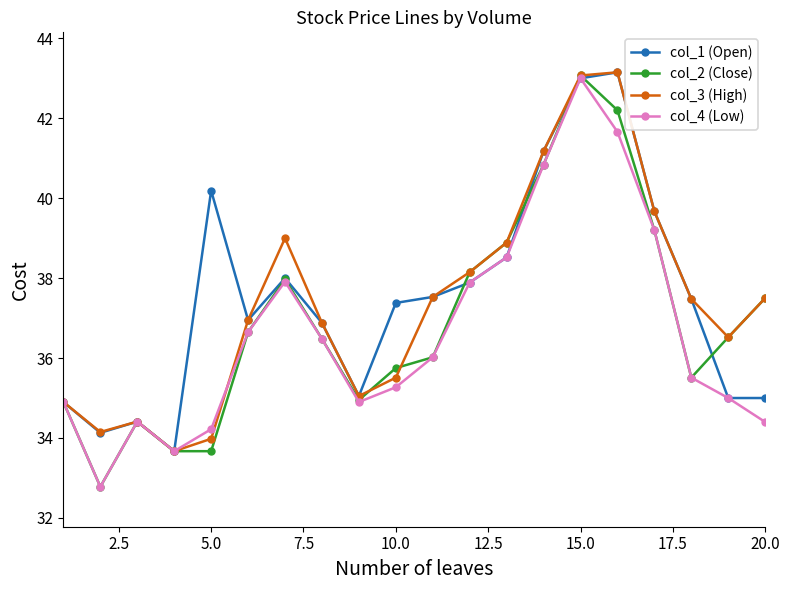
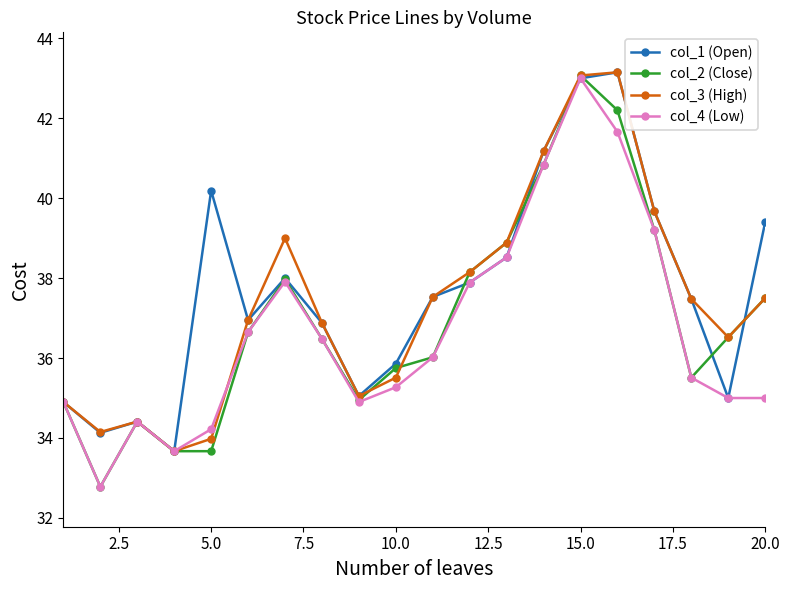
  {
    "col_1 (Open)": {
      "5.0": 40.2,
-     "10.0": 37.4,
-     "20.0": 35.0
+     "10.0": 35.9,
+     "20.0": 39.4
    },
    "col_2 (Close)": {
      "5.0": 33.7,
      "10.0": 35.8
    },
    "col_3 (High)": {
      "5.0": 34.0,
      "10.0": 35.5
    },
    "col_4 (Low)": {
      "5.0": 34.2,
      "10.0": 35.3,
-     "20.0": 34.4
+     "20.0": 35.0
    }
  }
